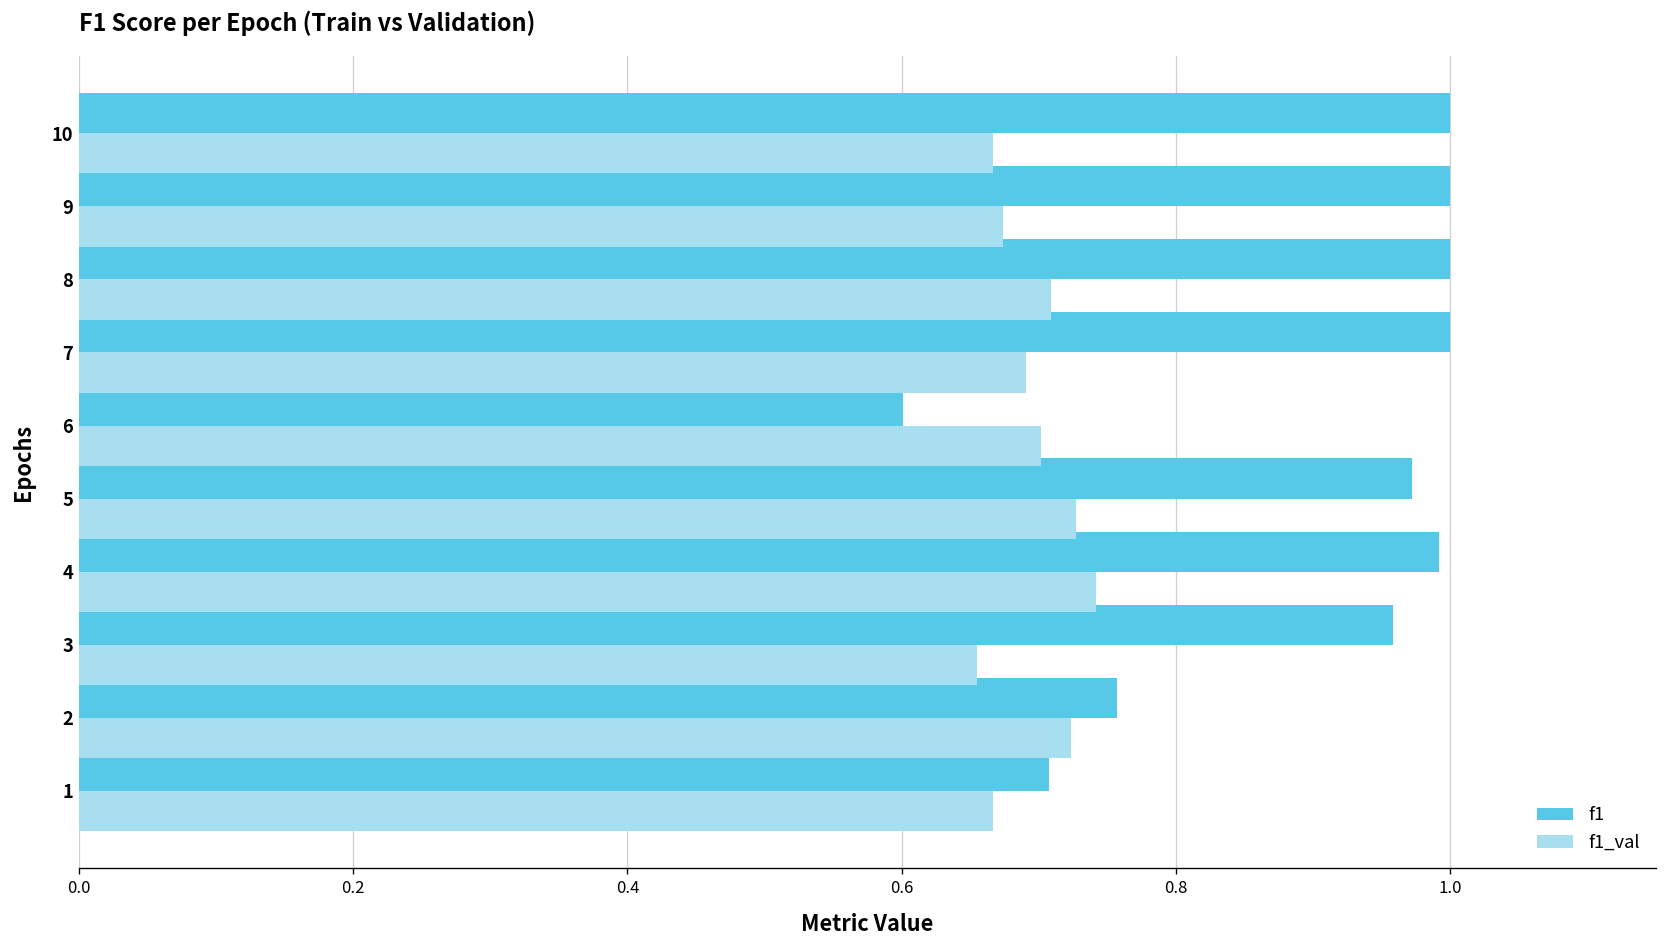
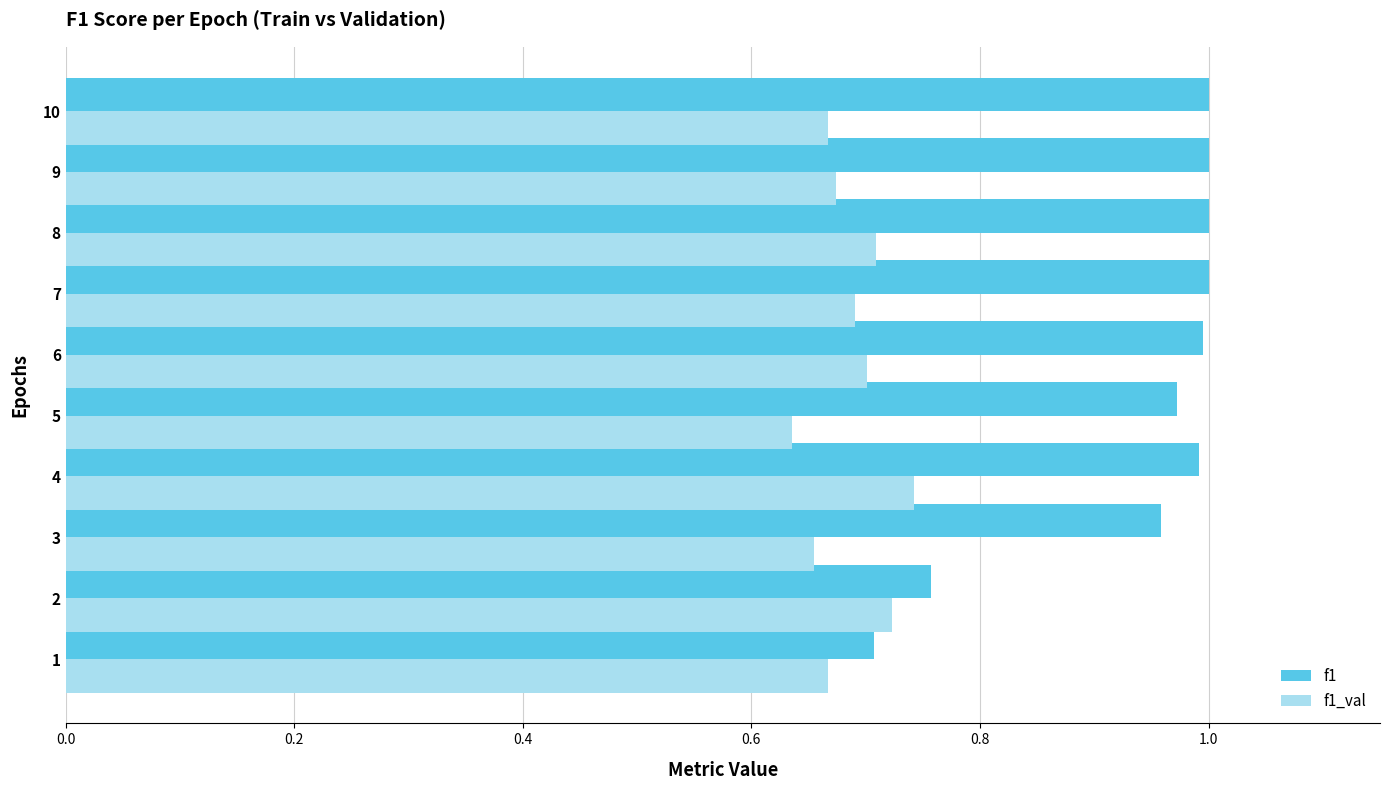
  {
    "f1": {
      "10": 1.000,
      "9": 1.000,
      "8": 1.000,
      "7": 1.000,
-     "6": 0.601,
+     "6": 0.995,
      "5": 0.972,
      "4": 0.992,
      "3": 0.958,
      "2": 0.757,
      "1": 0.707
    },
    "f1_val": {
      "10": 0.667,
      "9": 0.674,
      "8": 0.709,
      "7": 0.691,
      "6": 0.702,
-     "5": 0.727,
+     "5": 0.636,
      "4": 0.742,
      "3": 0.655,
      "2": 0.723,
      "1": 0.667
    }
  }
